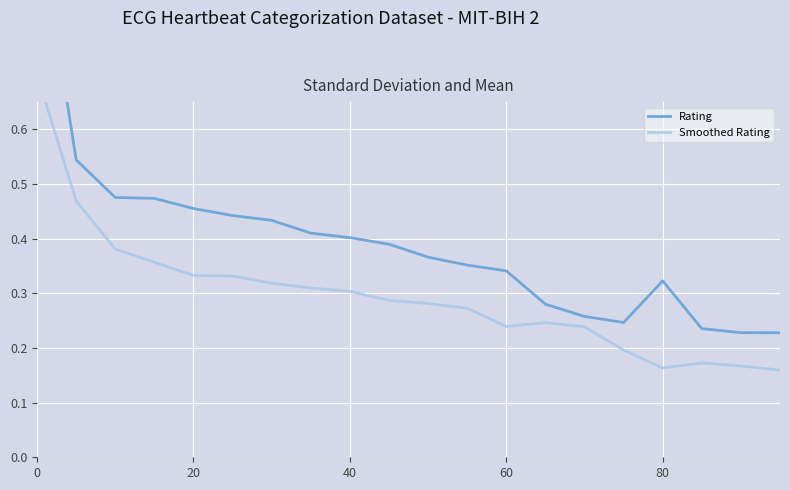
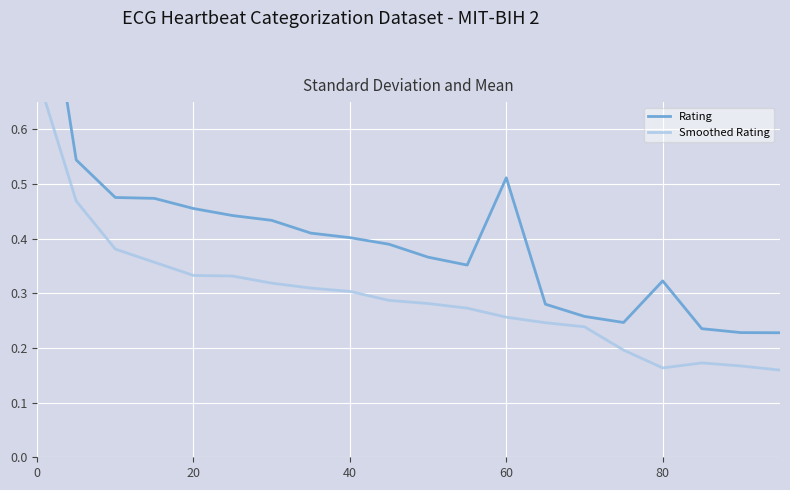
  {
    "Rating": {
      "20": 0.46,
      "40": 0.40,
-     "60": 0.34,
+     "60": 0.51,
      "80": 0.32
    },
    "Smoothed Rating": {
      "20": 0.33,
      "40": 0.30,
-     "60": 0.24,
+     "60": 0.26,
      "80": 0.16
    }
  }
